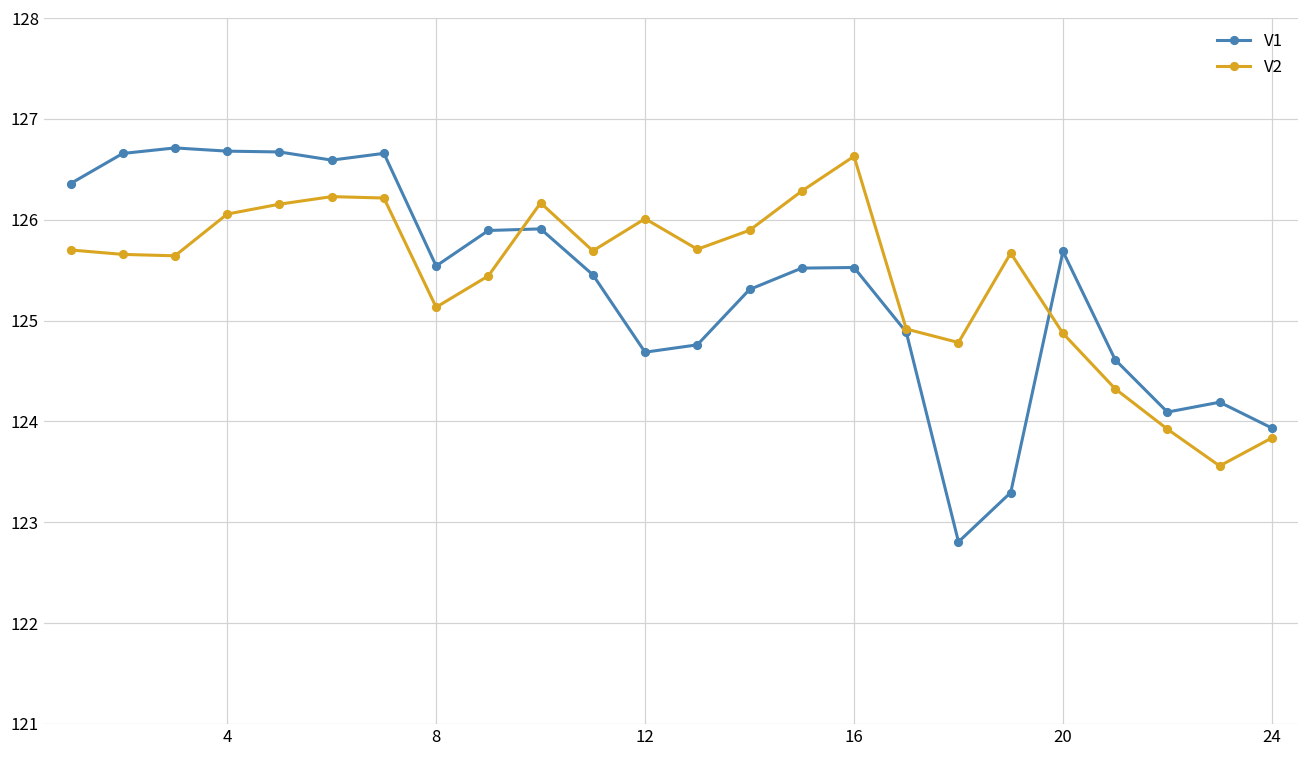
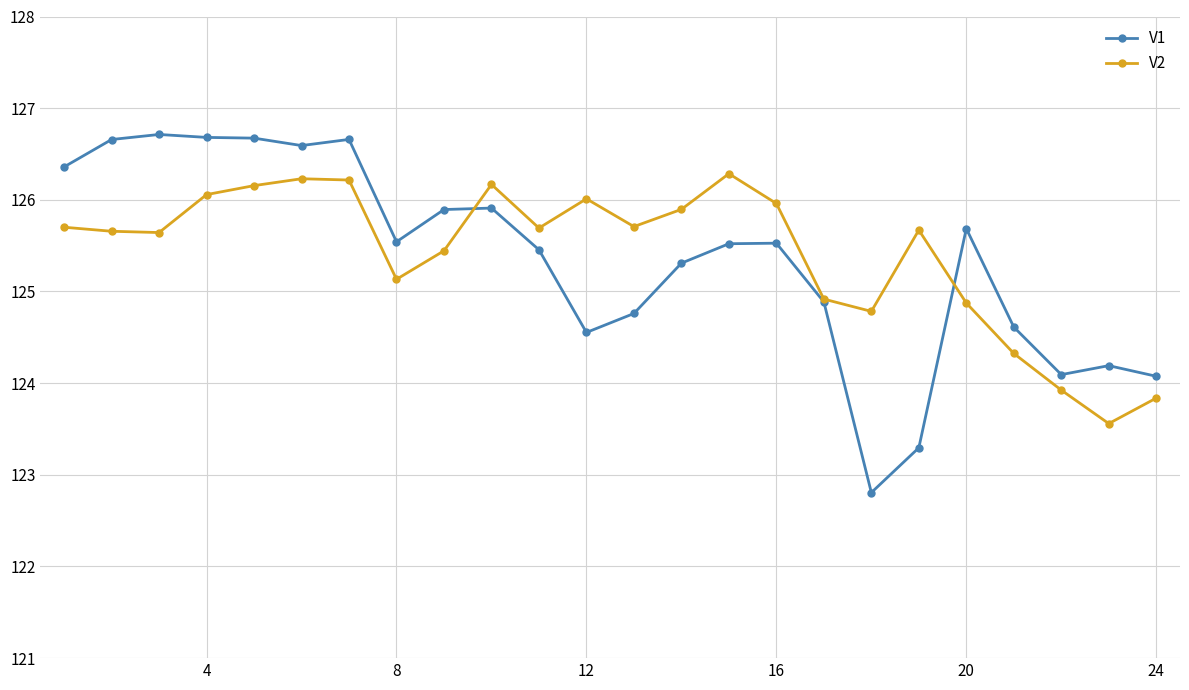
  {
    "V1": {
      "4": 126.7,
      "8": 125.5,
-     "12": 124.7,
+     "12": 124.6,
      "16": 125.5,
      "20": 125.7,
-     "24": 123.9
+     "24": 124.1
    },
    "V2": {
      "4": 126.1,
      "8": 125.1,
      "12": 126.0,
-     "16": 126.6,
+     "16": 126.0,
      "20": 124.9,
      "24": 123.8
    }
  }
